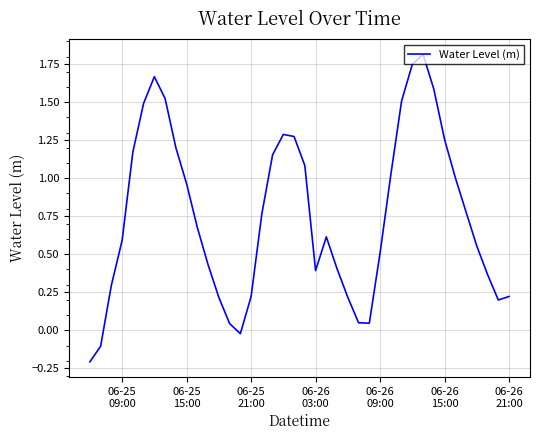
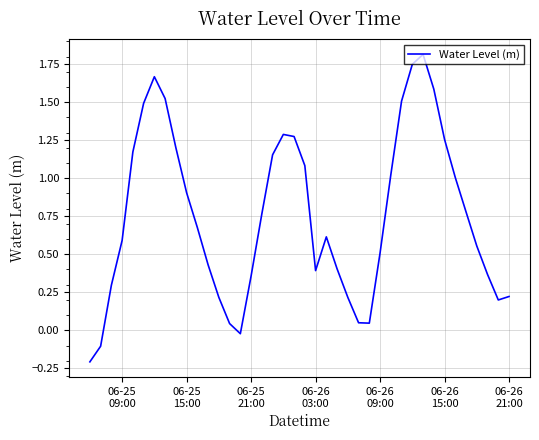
  {
    "06-25 09:00": 0.59,
-   "06-25 15:00": 0.96,
-   "06-25 21:00": 0.22,
+   "06-25 15:00": 0.90,
+   "06-25 21:00": 0.36,
    "06-26 03:00": 0.39,
    "06-26 09:00": 0.51,
    "06-26 15:00": 1.26,
    "06-26 21:00": 0.22
  }
